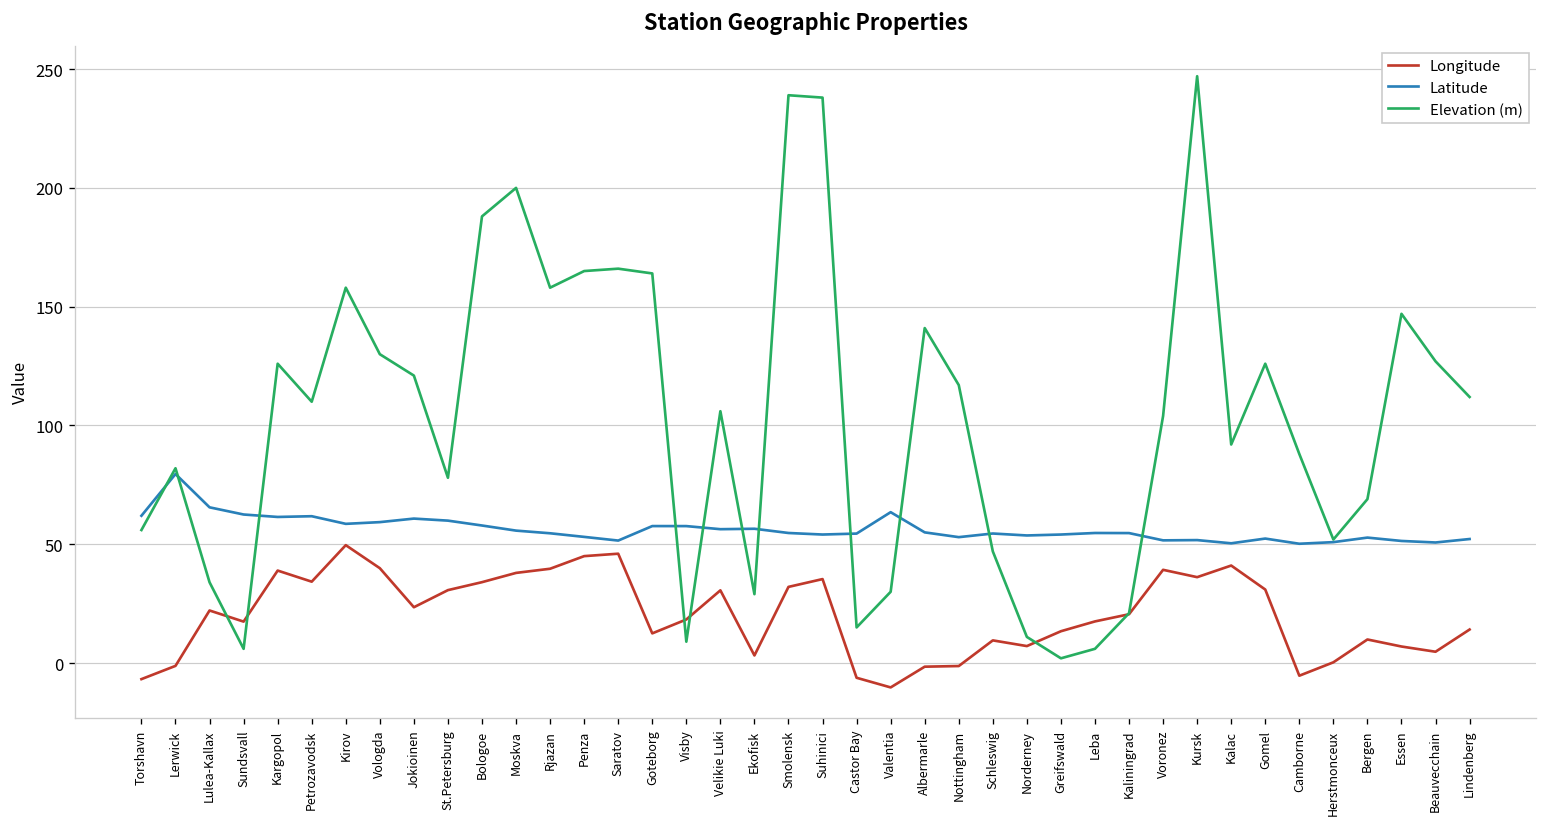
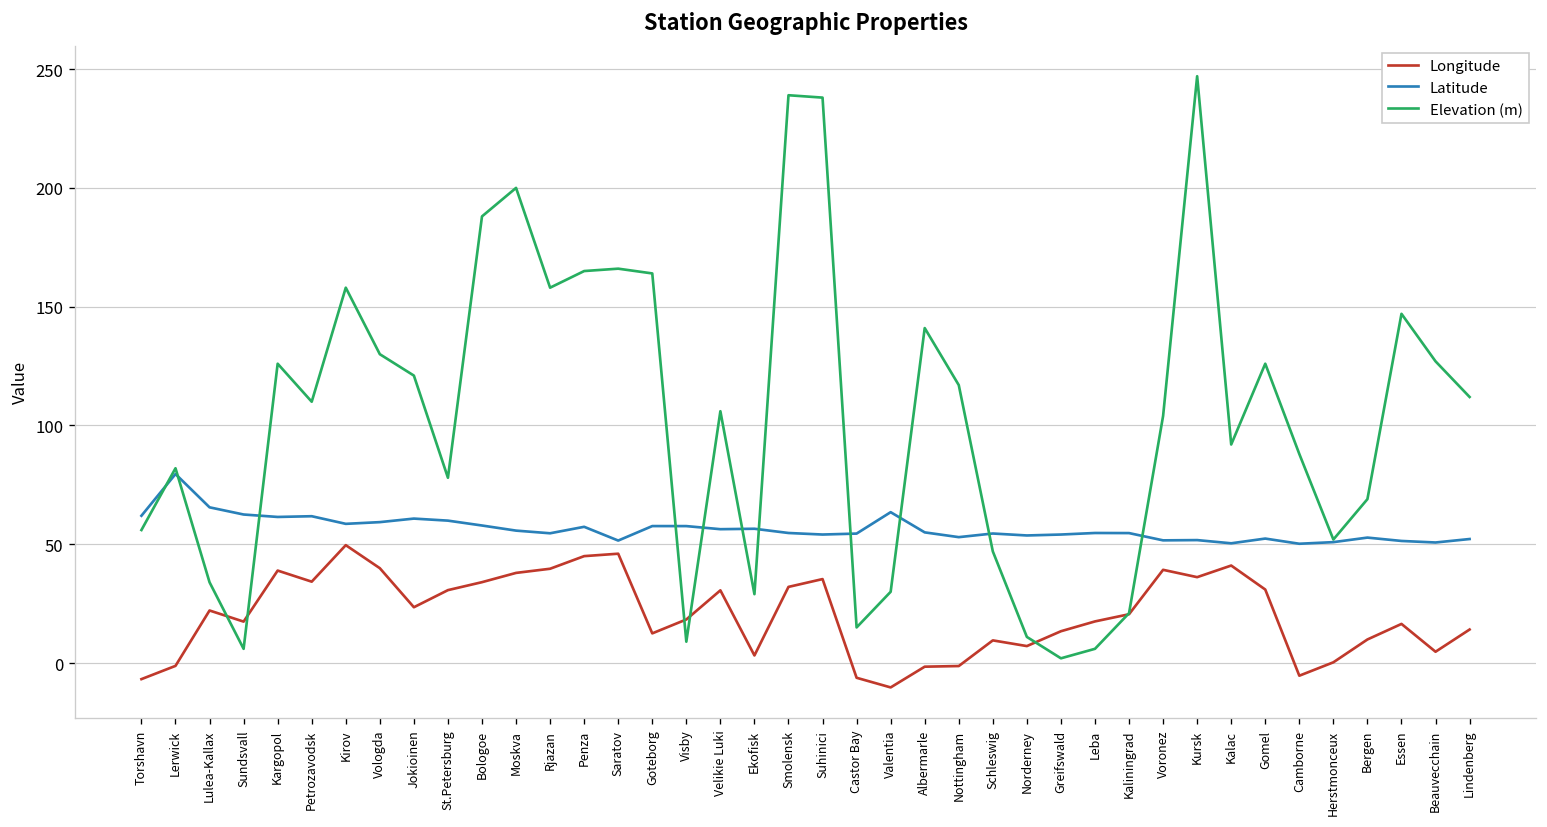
  {
    "Longitude": {
      "Torshavn": -7,
      "Lerwick": -1,
      "Lulea-Kallax": 22,
      "Sundsvall": 17,
      "Kargopol": 39,
      "Petrozavodsk": 34,
      "Kirov": 50,
      "Vologda": 40,
      "Jokioinen": 24,
      "St.Petersburg": 31,
      "Bologoe": 34,
      "Moskva": 38,
      "Rjazan": 40,
      "Penza": 45,
      "Saratov": 46,
      "Goteborg": 13,
      "Visby": 18,
      "Velikie Luki": 31,
      "Ekofisk": 3,
      "Smolensk": 32,
      "Suhinici": 35,
      "Castor Bay": -6,
      "Valentia": -10,
      "Albermarle": -2,
      "Nottingham": -1,
      "Schleswig": 10,
      "Norderney": 7,
      "Greifswald": 13,
      "Leba": 18,
      "Voronez": 39,
      "Kursk": 36,
      "Kalac": 41,
      "Gomel": 31,
      "Camborne": -5,
      "Herstmonceux": 0,
      "Bergen": 10,
-     "Essen": 7,
+     "Essen": 16,
      "Beauvecchain": 5,
      "Lindenberg": 14
    },
    "Latitude": {
      "Torshavn": 62,
      "Lerwick": 80,
      "Lulea-Kallax": 66,
      "Sundsvall": 63,
      "Kargopol": 62,
      "Petrozavodsk": 62,
      "Kirov": 59,
      "Vologda": 59,
      "Jokioinen": 61,
      "St.Petersburg": 60,
      "Bologoe": 58,
      "Moskva": 56,
      "Rjazan": 55,
-     "Penza": 53,
+     "Penza": 57,
      "Saratov": 52,
      "Goteborg": 58,
      "Visby": 58,
      "Velikie Luki": 56,
      "Ekofisk": 57,
      "Smolensk": 55,
      "Suhinici": 54,
      "Castor Bay": 55,
      "Valentia": 64,
      "Albermarle": 55,
      "Nottingham": 53,
      "Schleswig": 55,
      "Norderney": 54,
      "Greifswald": 54,
      "Leba": 55,
      "Kaliningrad": 55,
      "Voronez": 52,
      "Kursk": 52,
      "Kalac": 50,
      "Gomel": 52,
      "Camborne": 50,
      "Bergen": 53,
      "Essen": 51,
      "Beauvecchain": 51,
      "Lindenberg": 52
    },
    "Elevation (m)": {
      "Torshavn": 56,
      "Lerwick": 82,
      "Lulea-Kallax": 34,
      "Sundsvall": 6,
      "Kargopol": 126,
      "Petrozavodsk": 110,
      "Kirov": 158,
      "Vologda": 130,
      "Jokioinen": 121,
      "St.Petersburg": 78,
      "Bologoe": 188,
      "Moskva": 200,
      "Rjazan": 158,
      "Penza": 165,
      "Saratov": 166,
      "Goteborg": 164,
      "Visby": 9,
      "Velikie Luki": 106,
      "Ekofisk": 29,
      "Smolensk": 239,
      "Suhinici": 238,
      "Castor Bay": 15,
      "Valentia": 30,
      "Albermarle": 141,
      "Nottingham": 117,
      "Schleswig": 47,
      "Norderney": 11,
      "Greifswald": 2,
      "Leba": 6,
      "Voronez": 104,
      "Kursk": 247,
      "Kalac": 92,
      "Gomel": 126,
      "Camborne": 88,
      "Bergen": 69,
      "Essen": 147,
      "Beauvecchain": 127,
      "Lindenberg": 112
    }
  }
